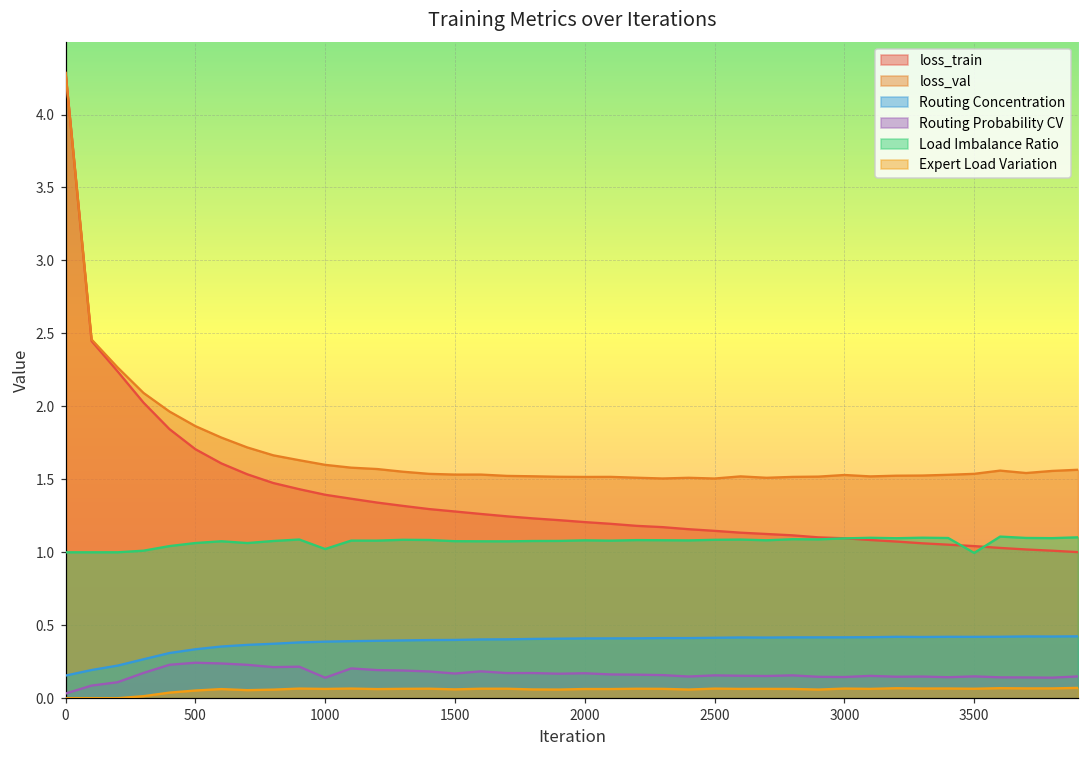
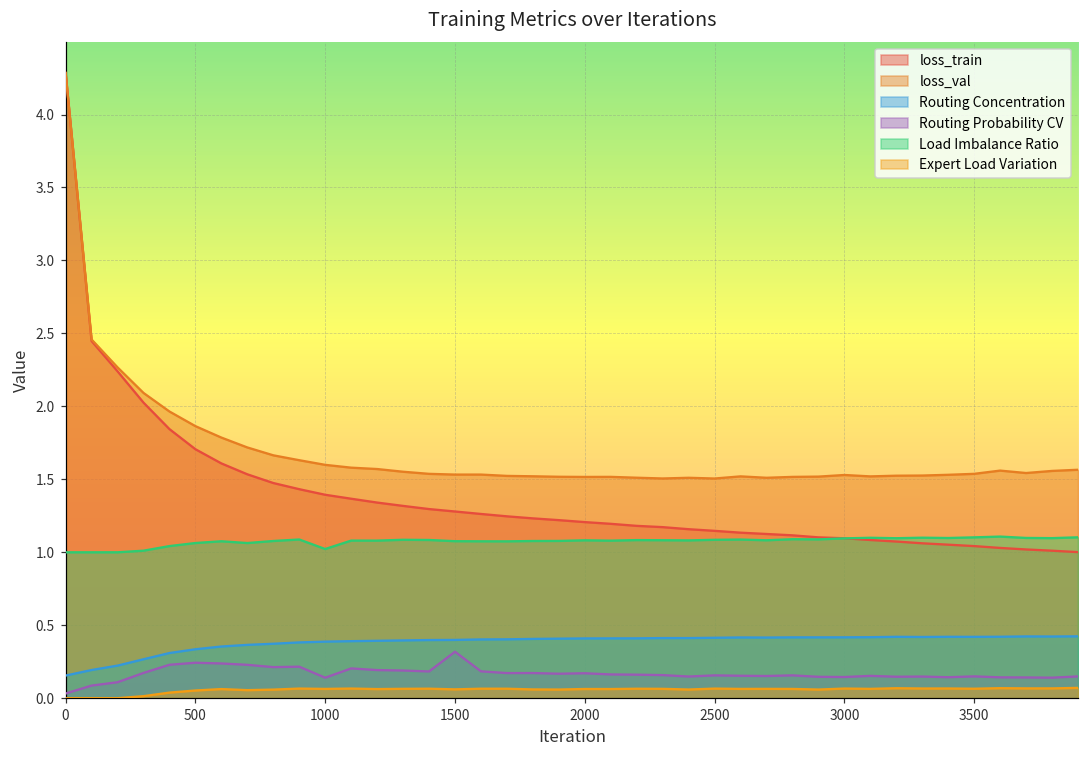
  {
    "Routing Concentration": {
      "0": 0.16,
      "500": 0.34,
      "1000": 0.39,
      "1500": 0.40,
      "2000": 0.41,
      "2500": 0.41,
      "3000": 0.42,
      "3500": 0.42
    },
    "Routing Probability CV": {
      "0": 0.03,
      "500": 0.24,
      "1000": 0.14,
-     "1500": 0.17,
+     "1500": 0.32,
      "2000": 0.17,
      "2500": 0.16,
      "3000": 0.15,
      "3500": 0.15
    },
    "Load Imbalance Ratio": {
      "0": 1.00,
      "500": 1.06,
      "1000": 1.02,
      "1500": 1.08,
      "2000": 1.08,
      "2500": 1.09,
-     "3500": 1.00
+     "3500": 1.10
    }
  }
